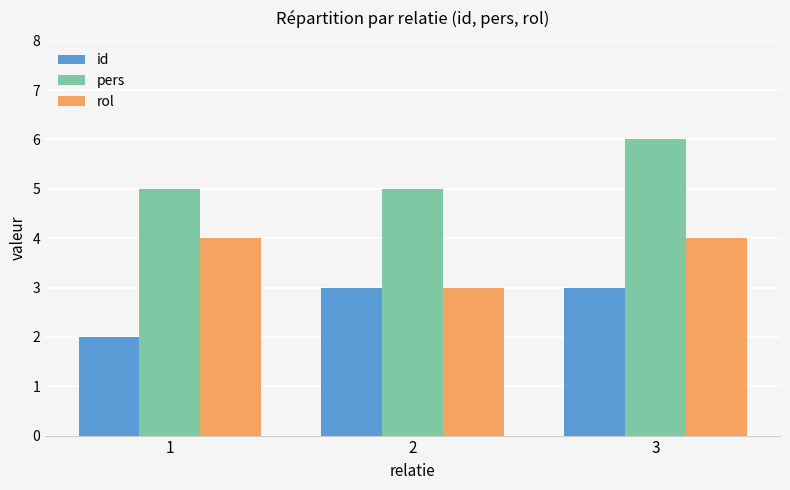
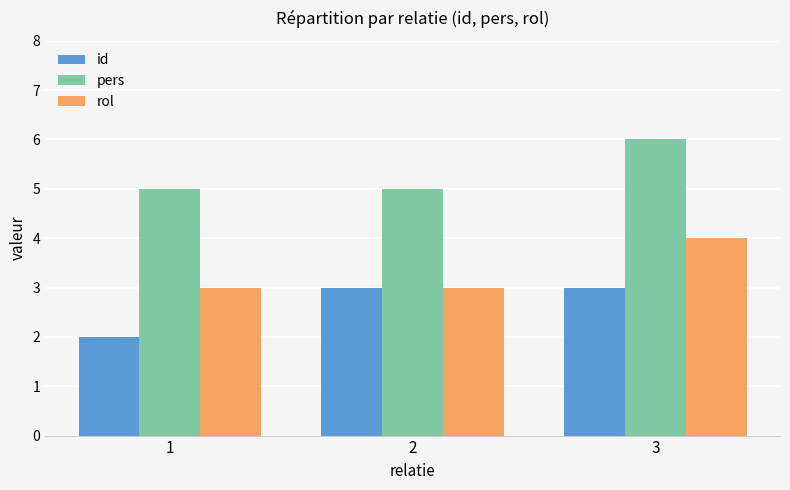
  {
    "id": {
      "1": 2,
      "2": 3,
      "3": 3
    },
    "pers": {
      "1": 5,
      "2": 5,
      "3": 6
    },
    "rol": {
-     "1": 4,
+     "1": 3,
      "2": 3,
      "3": 4
    }
  }
